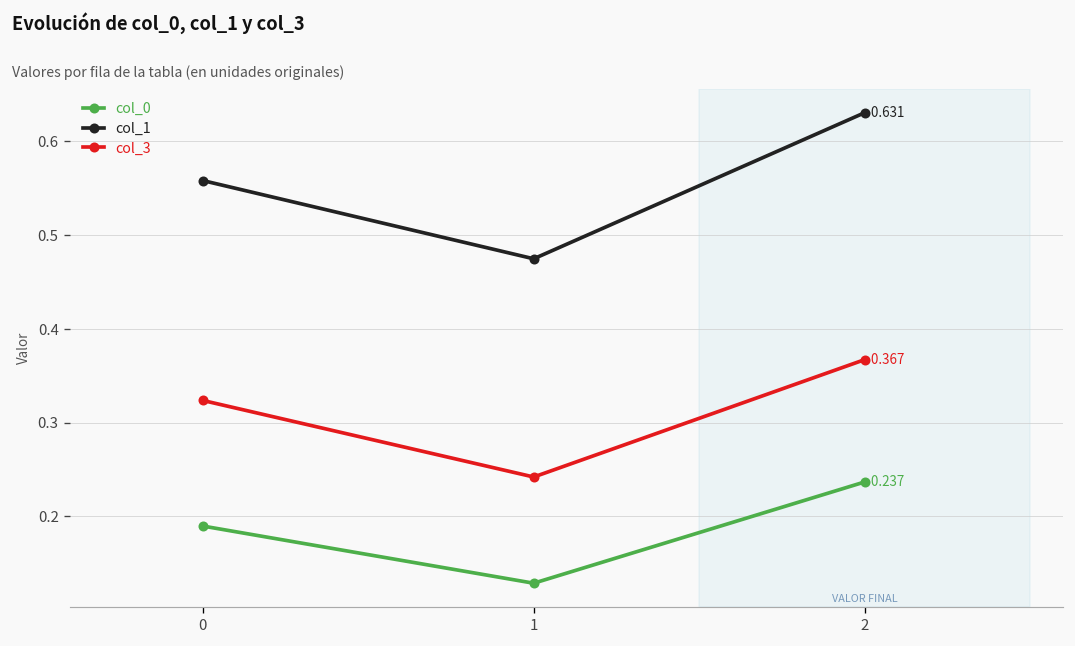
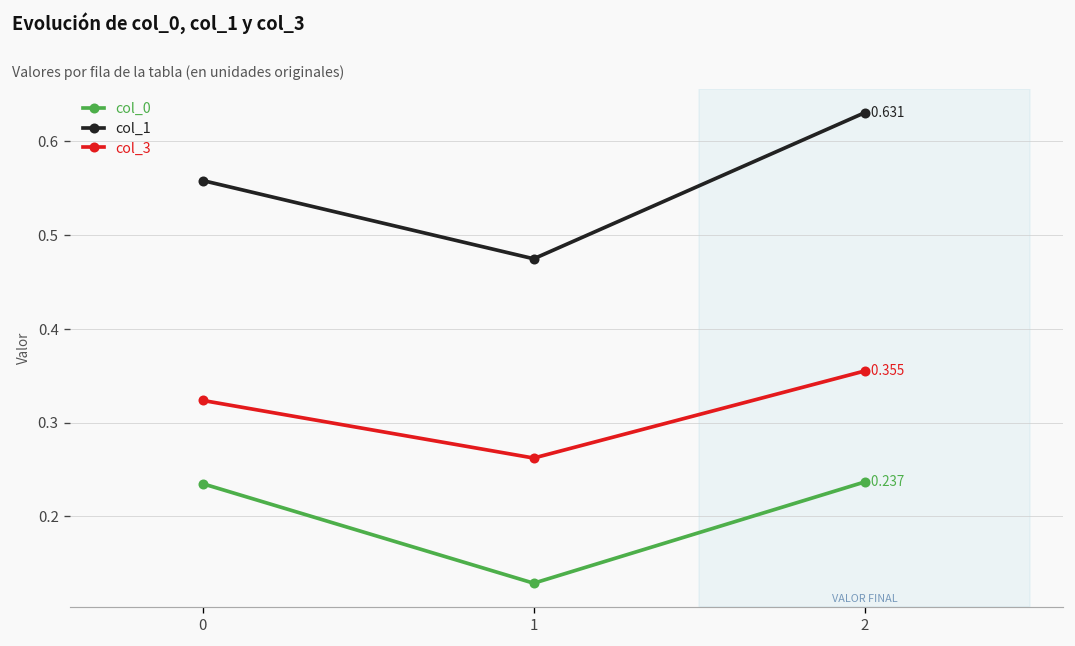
  {
    "col_0": {
-     "0": 0.19,
+     "0": 0.23,
      "1": 0.13
    },
    "col_1": {
      "2": 0.631
    },
    "col_3": {
-     "1": 0.24,
-     "2": 0.367
+     "1": 0.26,
+     "2": 0.355
    }
  }
